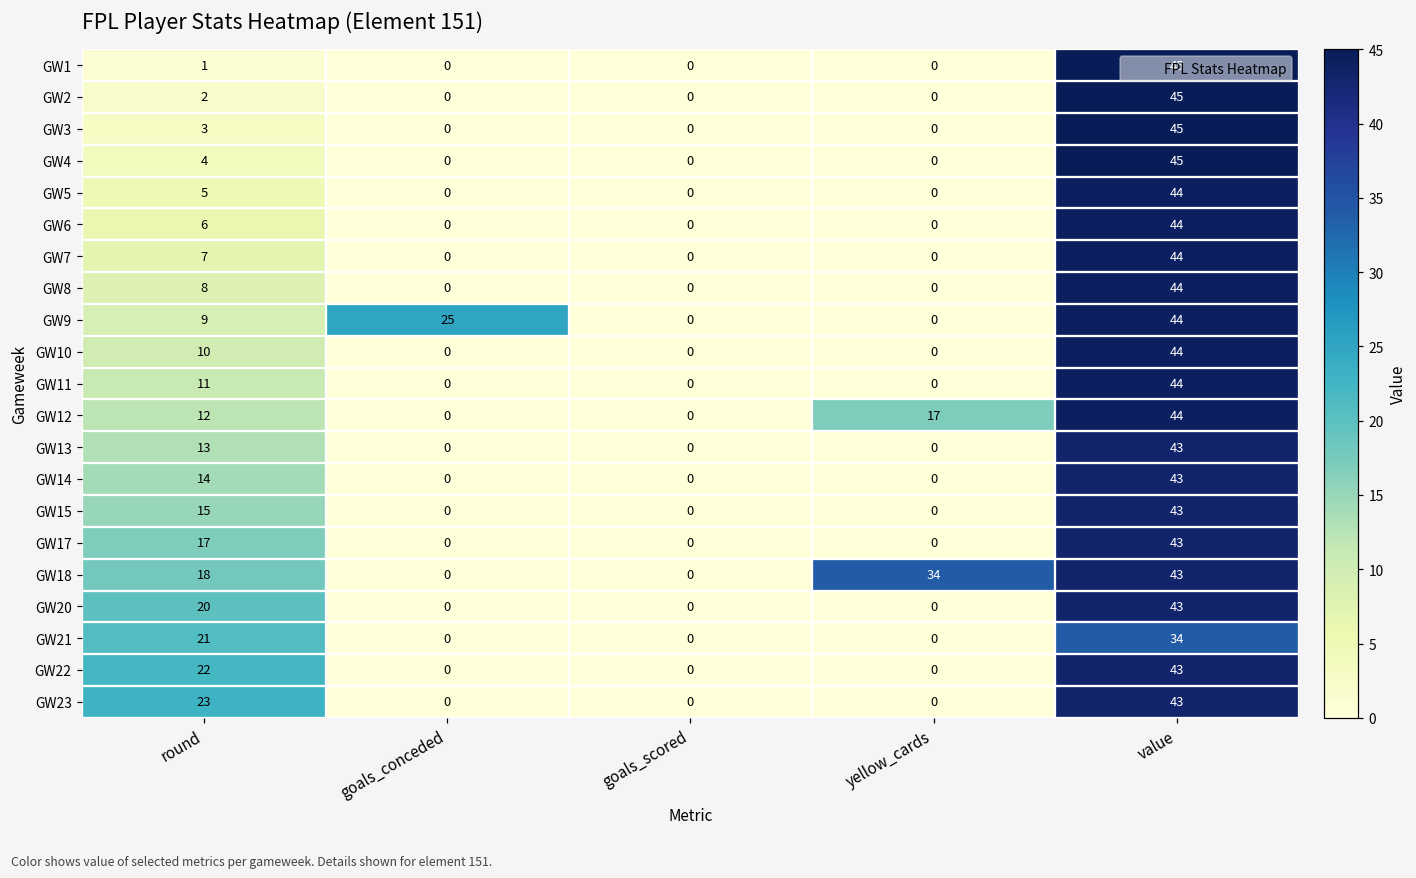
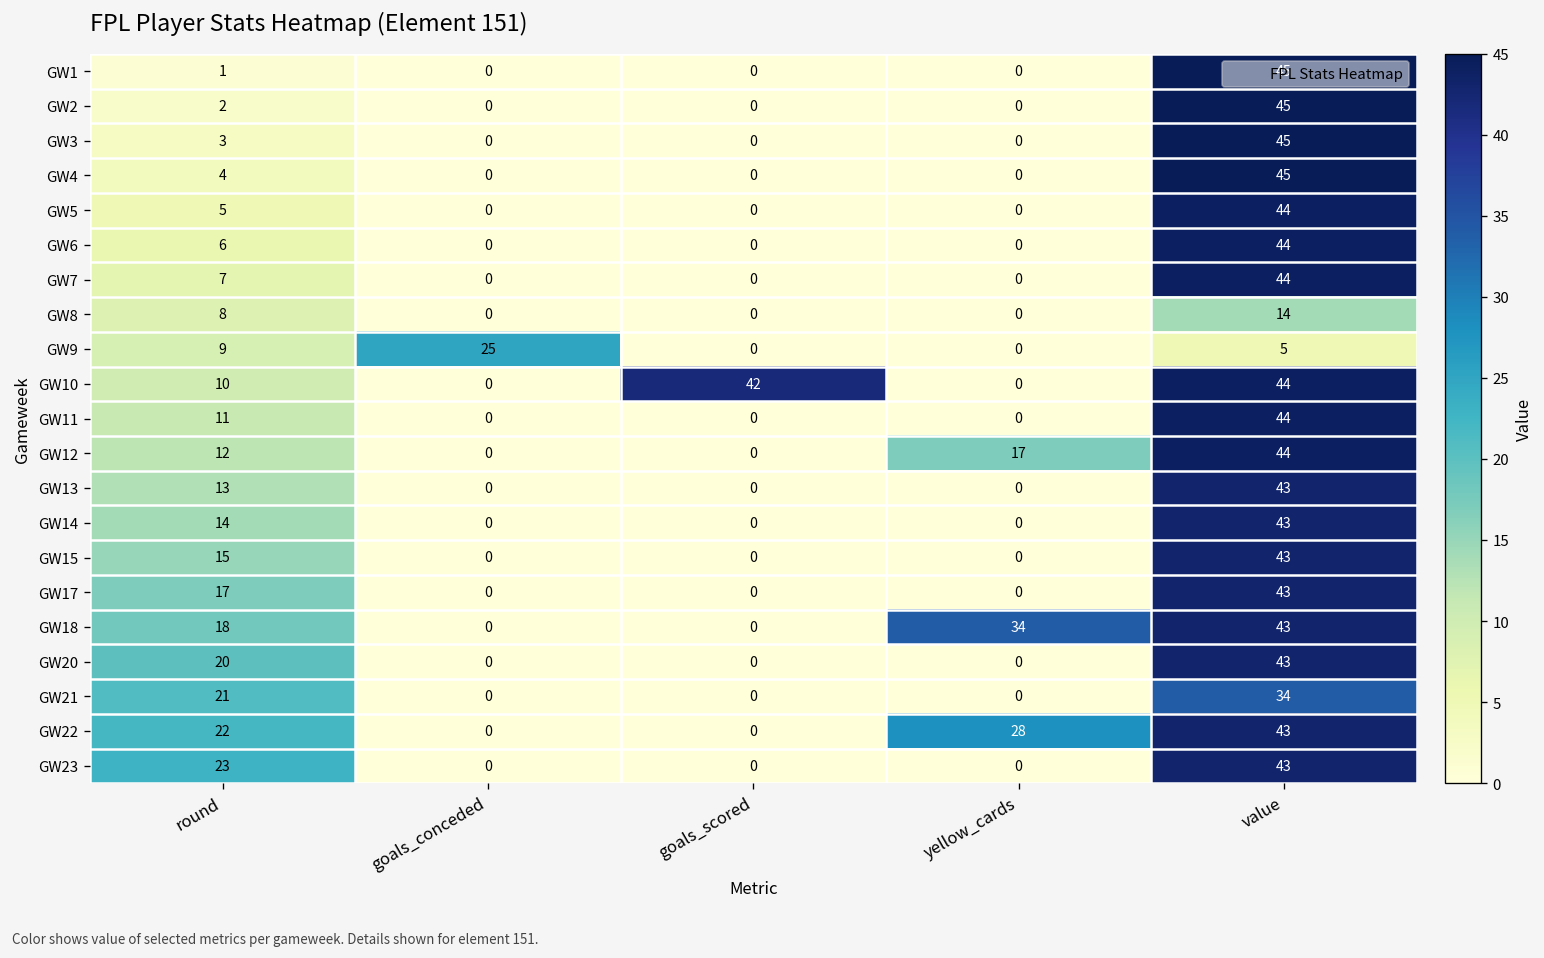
  {
    "GW1": {
      "round": 1,
      "goals_conceded": 0,
      "goals_scored": 0,
      "yellow_cards": 0
    },
    "GW2": {
      "round": 2,
      "goals_conceded": 0,
      "goals_scored": 0,
      "yellow_cards": 0,
      "value": 45
    },
    "GW3": {
      "round": 3,
      "goals_conceded": 0,
      "goals_scored": 0,
      "yellow_cards": 0,
      "value": 45
    },
    "GW4": {
      "round": 4,
      "goals_conceded": 0,
      "goals_scored": 0,
      "yellow_cards": 0,
      "value": 45
    },
    "GW5": {
      "round": 5,
      "goals_conceded": 0,
      "goals_scored": 0,
      "yellow_cards": 0,
      "value": 44
    },
    "GW6": {
      "round": 6,
      "goals_conceded": 0,
      "goals_scored": 0,
      "yellow_cards": 0,
      "value": 44
    },
    "GW7": {
      "round": 7,
      "goals_conceded": 0,
      "goals_scored": 0,
      "yellow_cards": 0,
      "value": 44
    },
    "GW8": {
      "round": 8,
      "goals_conceded": 0,
      "goals_scored": 0,
      "yellow_cards": 0,
-     "value": 44
+     "value": 14
    },
    "GW9": {
      "round": 9,
      "goals_conceded": 25,
      "goals_scored": 0,
      "yellow_cards": 0,
-     "value": 44
+     "value": 5
    },
    "GW10": {
      "round": 10,
      "goals_conceded": 0,
-     "goals_scored": 0,
+     "goals_scored": 42,
      "yellow_cards": 0,
      "value": 44
    },
    "GW11": {
      "round": 11,
      "goals_conceded": 0,
      "goals_scored": 0,
      "yellow_cards": 0,
      "value": 44
    },
    "GW12": {
      "round": 12,
      "goals_conceded": 0,
      "goals_scored": 0,
      "yellow_cards": 17,
      "value": 44
    },
    "GW13": {
      "round": 13,
      "goals_conceded": 0,
      "goals_scored": 0,
      "yellow_cards": 0,
      "value": 43
    },
    "GW14": {
      "round": 14,
      "goals_conceded": 0,
      "goals_scored": 0,
      "yellow_cards": 0,
      "value": 43
    },
    "GW15": {
      "round": 15,
      "goals_conceded": 0,
      "goals_scored": 0,
      "yellow_cards": 0,
      "value": 43
    },
    "GW17": {
      "round": 17,
      "goals_conceded": 0,
      "goals_scored": 0,
      "yellow_cards": 0,
      "value": 43
    },
    "GW18": {
      "round": 18,
      "goals_conceded": 0,
      "goals_scored": 0,
      "yellow_cards": 34,
      "value": 43
    },
    "GW20": {
      "round": 20,
      "goals_conceded": 0,
      "goals_scored": 0,
      "yellow_cards": 0,
      "value": 43
    },
    "GW21": {
      "round": 21,
      "goals_conceded": 0,
      "goals_scored": 0,
      "yellow_cards": 0,
      "value": 34
    },
    "GW22": {
      "round": 22,
      "goals_conceded": 0,
      "goals_scored": 0,
-     "yellow_cards": 0,
+     "yellow_cards": 28,
      "value": 43
    },
    "GW23": {
      "round": 23,
      "goals_conceded": 0,
      "goals_scored": 0,
      "yellow_cards": 0,
      "value": 43
    }
  }
